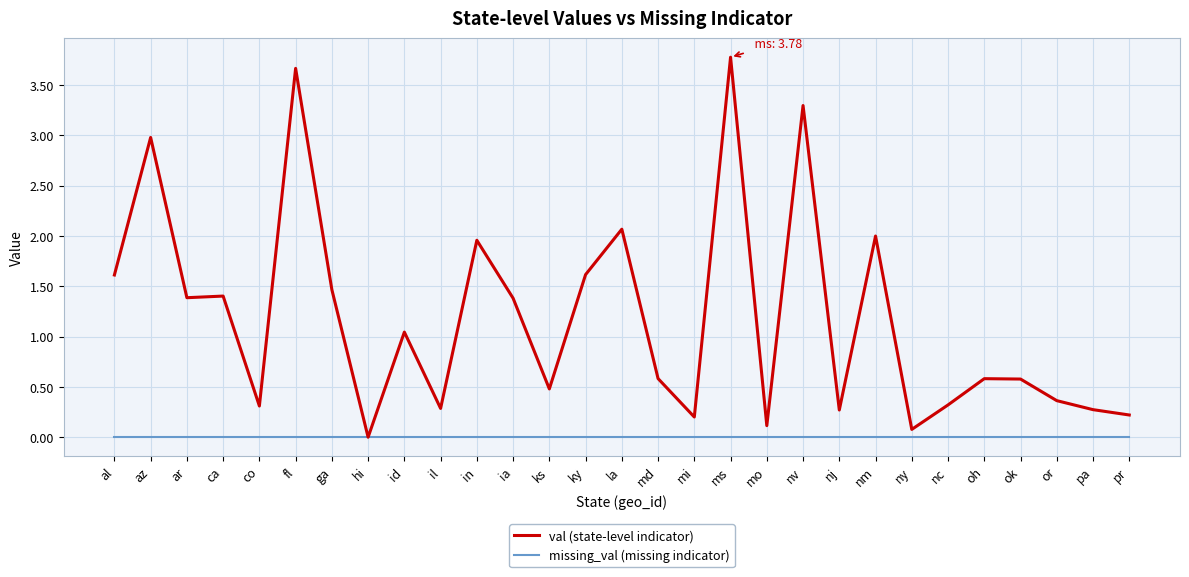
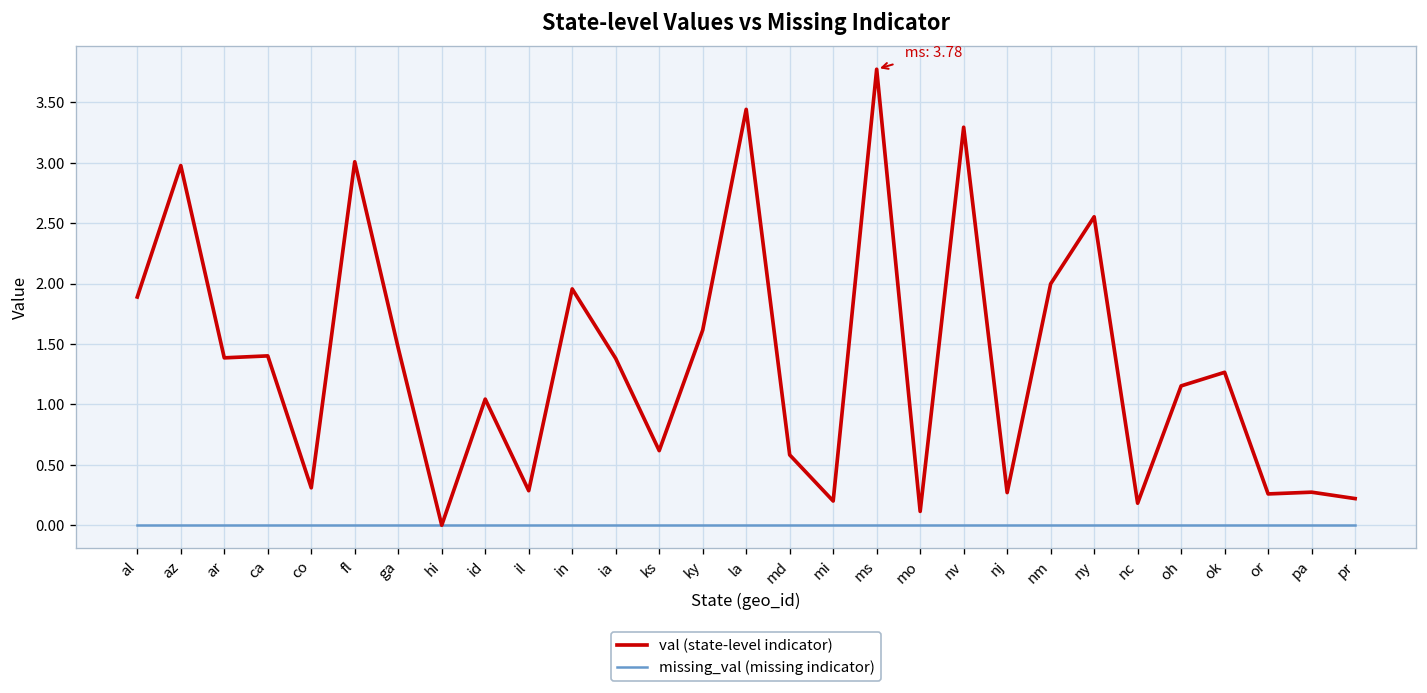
  {
    "val (state-level indicator)": {
-     "al": 1.61,
+     "al": 1.89,
      "az": 2.98,
      "ar": 1.39,
      "ca": 1.40,
      "co": 0.31,
-     "fl": 3.66,
+     "fl": 3.01,
      "ga": 1.47,
      "id": 1.04,
      "il": 0.29,
      "in": 1.96,
      "ia": 1.38,
-     "ks": 0.48,
+     "ks": 0.62,
      "ky": 1.62,
-     "la": 2.07,
+     "la": 3.44,
      "md": 0.58,
      "mi": 0.20,
      "mo": 0.11,
      "nv": 3.29,
      "nj": 0.27,
      "nm": 2.00,
-     "ny": 0.08,
-     "nc": 0.32,
-     "oh": 0.58,
-     "ok": 0.58,
-     "or": 0.36,
+     "ny": 2.55,
+     "nc": 0.18,
+     "oh": 1.15,
+     "ok": 1.27,
+     "or": 0.26,
      "pa": 0.27,
      "pr": 0.22
    },
    "missing_val (missing indicator)": {
      "al": 0.00,
      "az": 0.00,
      "ar": 0.00,
      "ca": 0.00,
      "co": 0.00,
      "fl": 0.00,
      "ga": 0.00,
      "id": 0.00,
      "il": 0.00,
      "in": 0.00,
      "ia": 0.00,
      "ks": 0.00,
      "ky": 0.00,
      "la": 0.00,
      "md": 0.00,
      "mi": 0.00,
      "ms": 0.00,
      "mo": 0.00,
      "nv": 0.00,
      "nj": 0.00,
      "nm": 0.00,
      "ny": 0.00,
      "nc": 0.00,
      "oh": 0.00,
      "ok": 0.00,
      "or": 0.00,
      "pa": 0.00,
      "pr": 0.00
    }
  }
